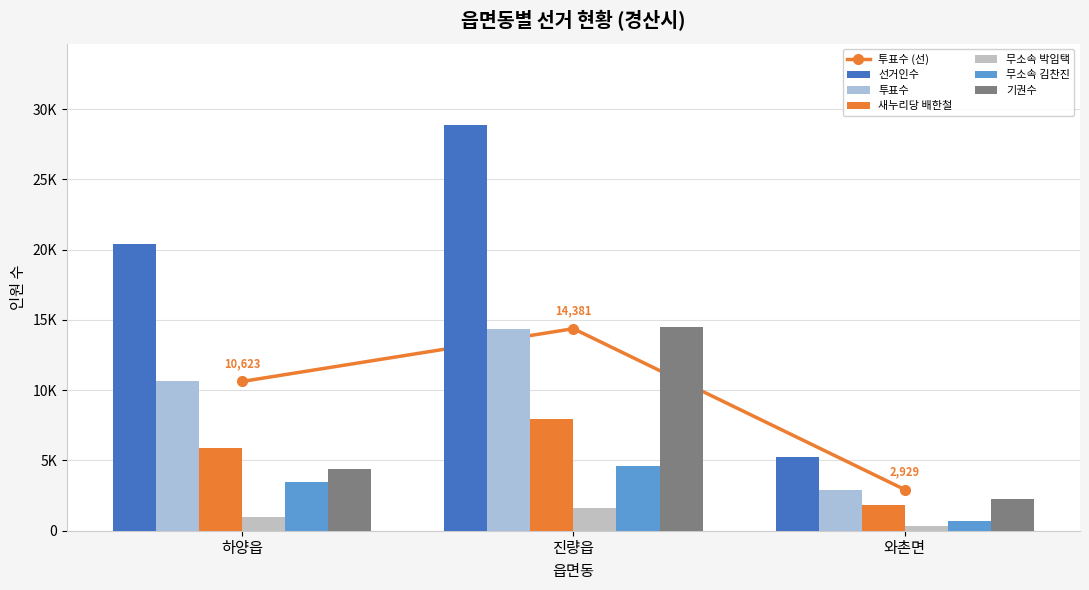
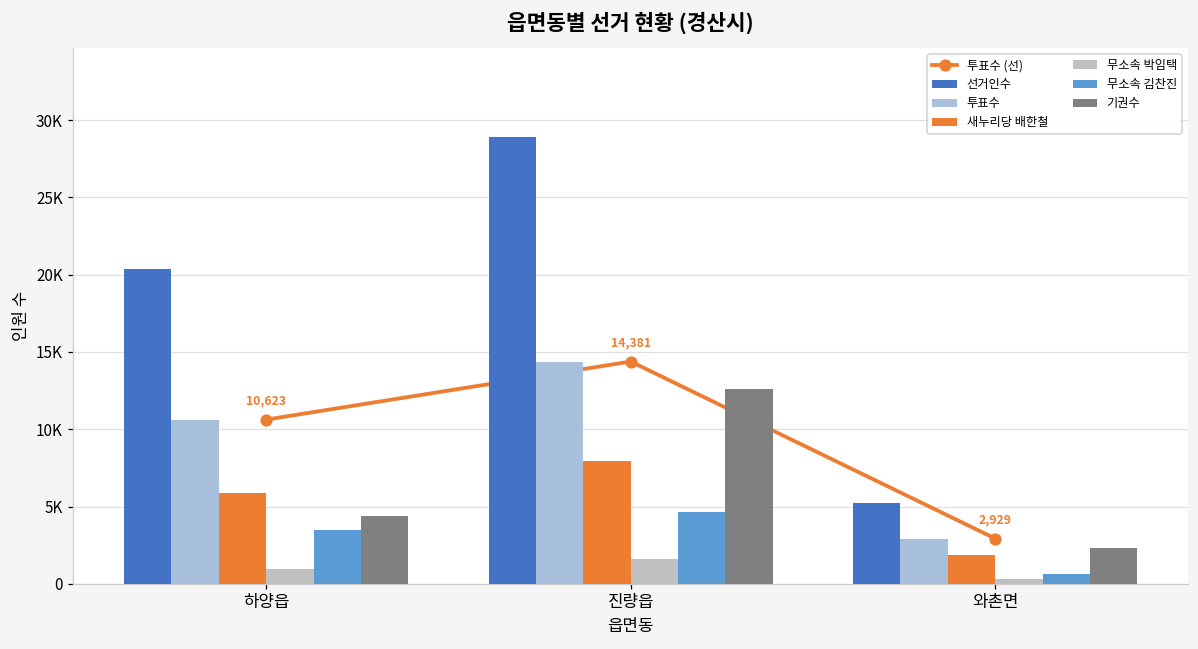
  {
    "기권수": {
      "하양읍": 4400,
-     "진량읍": 14500,
+     "진량읍": 12600,
      "와촌면": 2300
    }
  }
